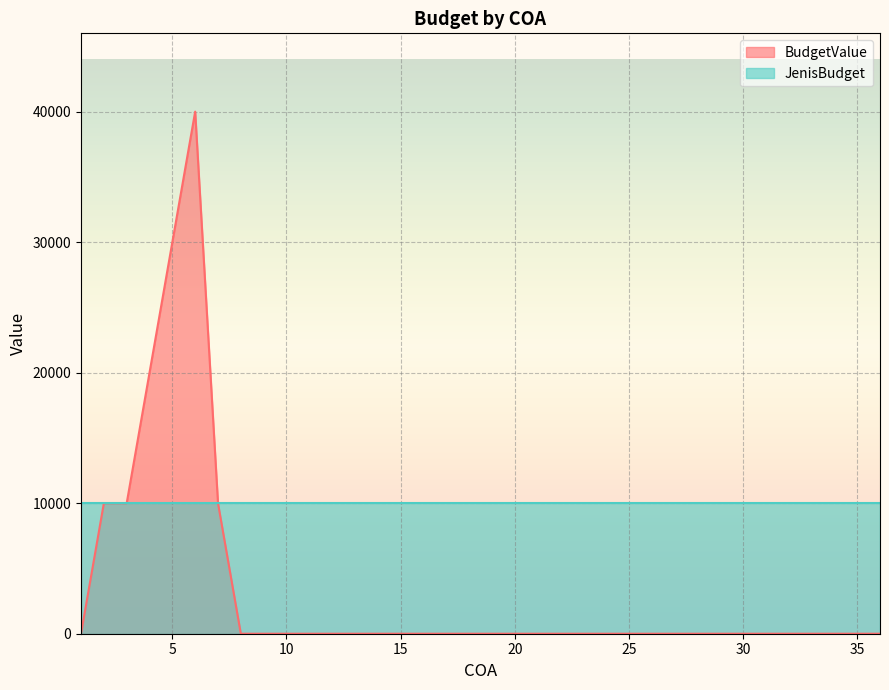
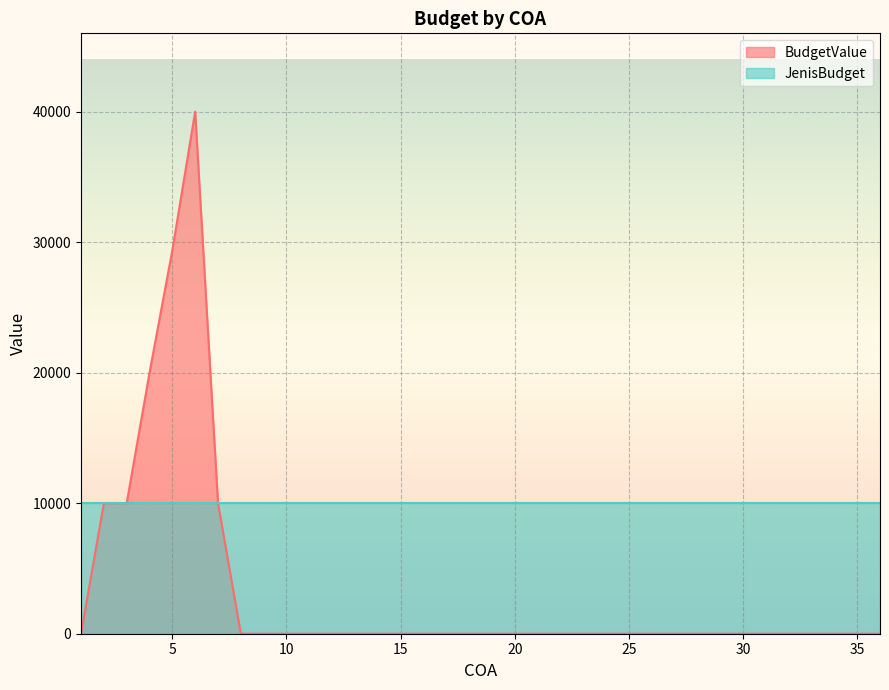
  {
    "BudgetValue": {
-     "5": 30000,
+     "5": 29400,
      "10": 0,
      "15": 0,
      "20": 0,
      "25": 0,
      "30": 0,
      "35": 0
    },
    "JenisBudget": {
      "5": 10000,
      "10": 10000,
      "15": 10000,
      "20": 10000,
      "25": 10000,
      "30": 10000,
      "35": 10000
    }
  }
